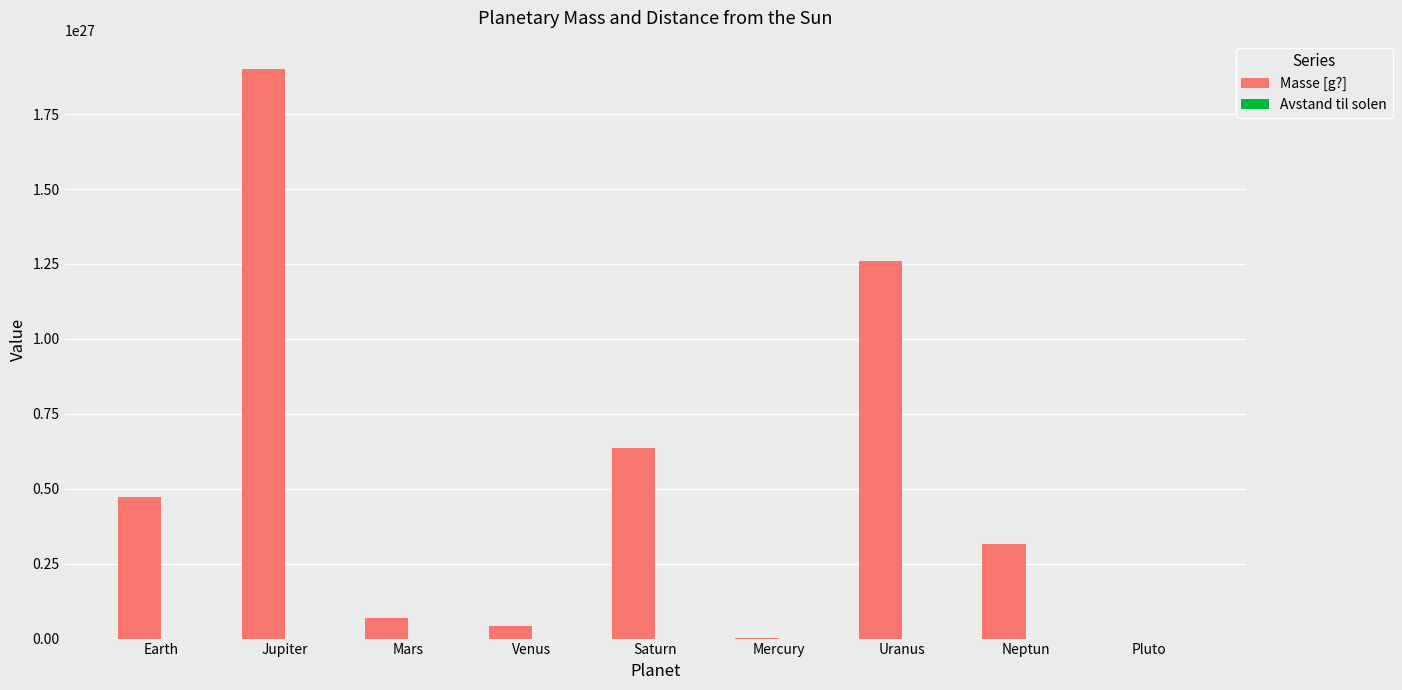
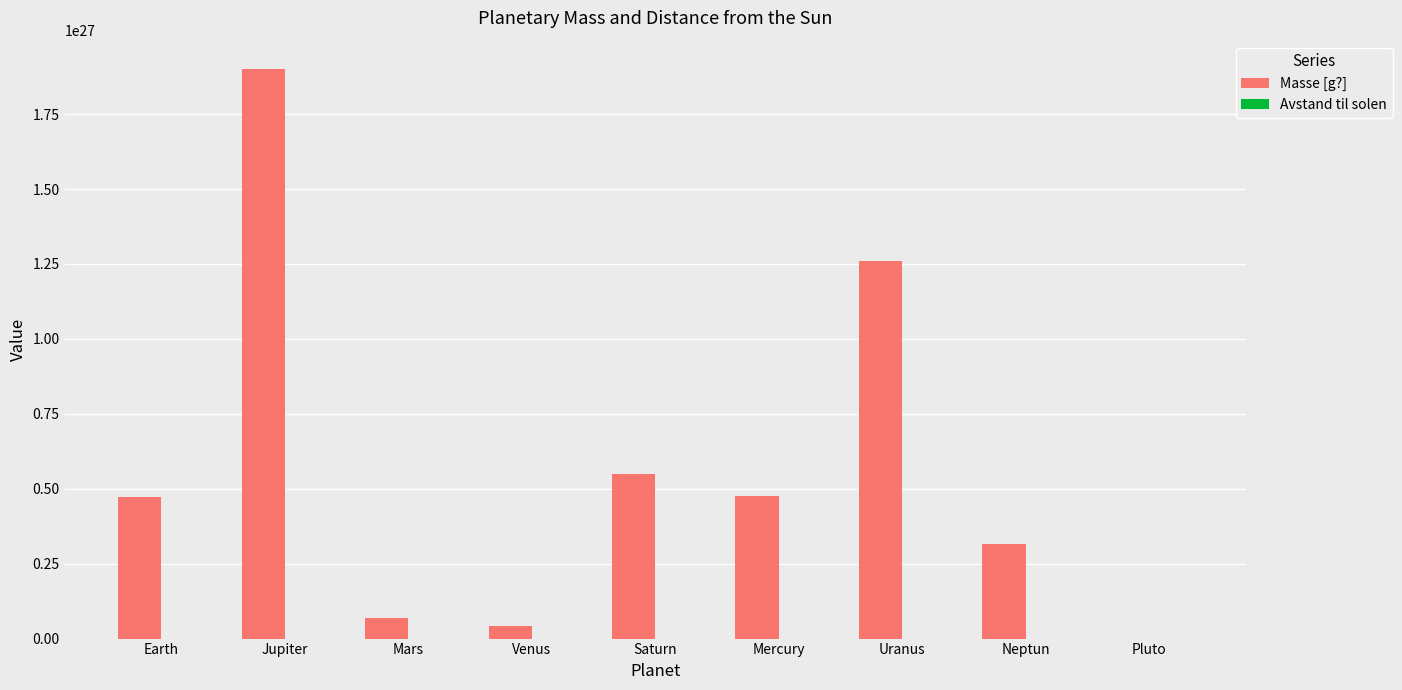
  {
    "Masse [g?]": {
      "Earth": 470000000000000000000000000,
      "Jupiter": 1900000000000000000000000000,
      "Mars": 70000000000000000000000000,
      "Venus": 40000000000000000000000000,
-     "Saturn": 640000000000000000000000000,
-     "Mercury": 0,
+     "Saturn": 550000000000000000000000000,
+     "Mercury": 470000000000000000000000000,
      "Uranus": 1260000000000000000000000000,
      "Neptun": 320000000000000000000000000
    }
  }
